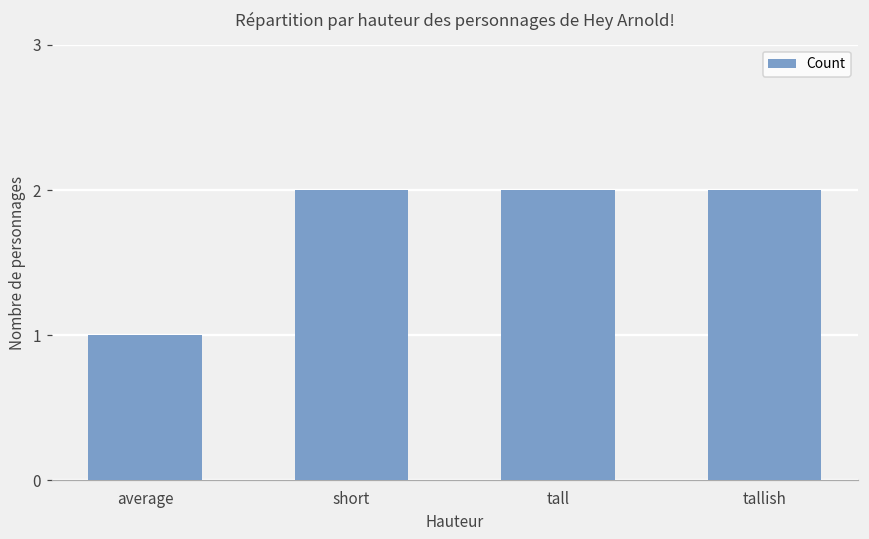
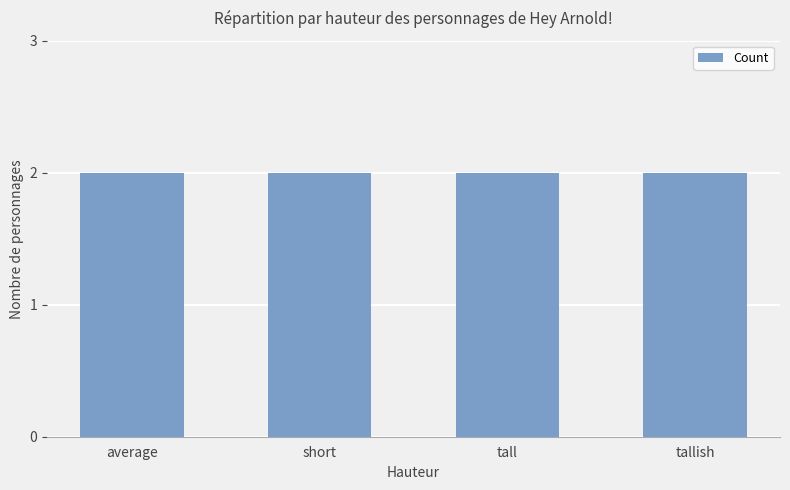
  {
-   "average": 1,
+   "average": 2,
    "short": 2,
    "tall": 2,
    "tallish": 2
  }
